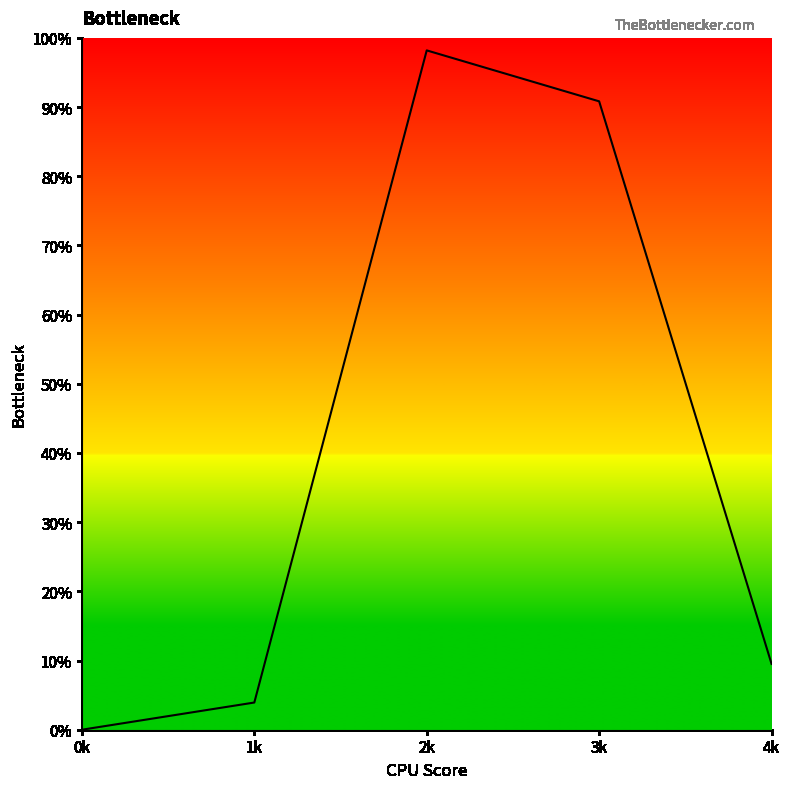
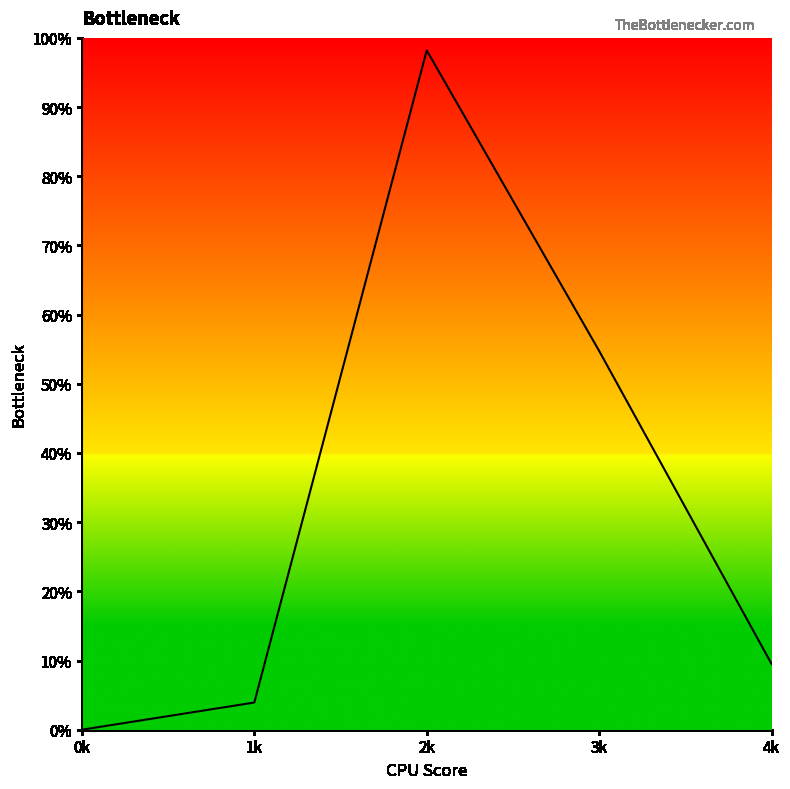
  {
    "0k": "0%",
    "1k": "4%",
    "2k": "98%",
-   "3k": "91%",
+   "3k": "55%",
    "4k": "10%"
  }
